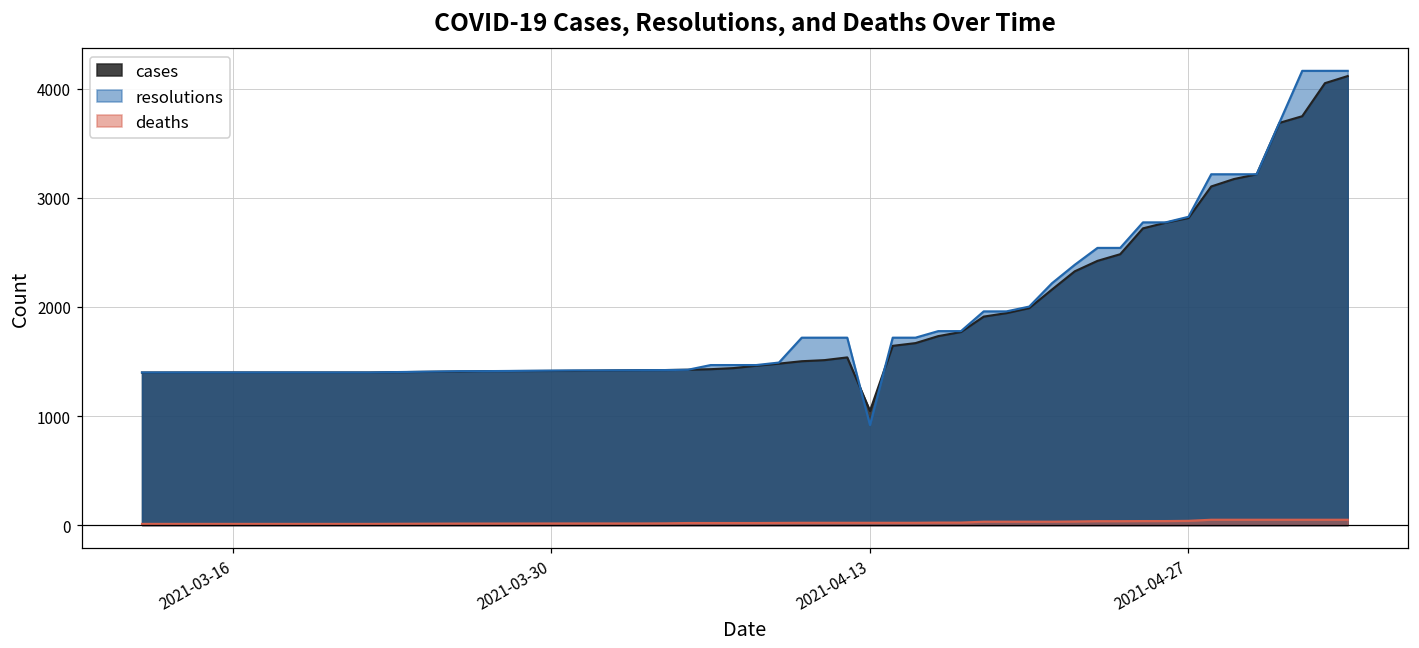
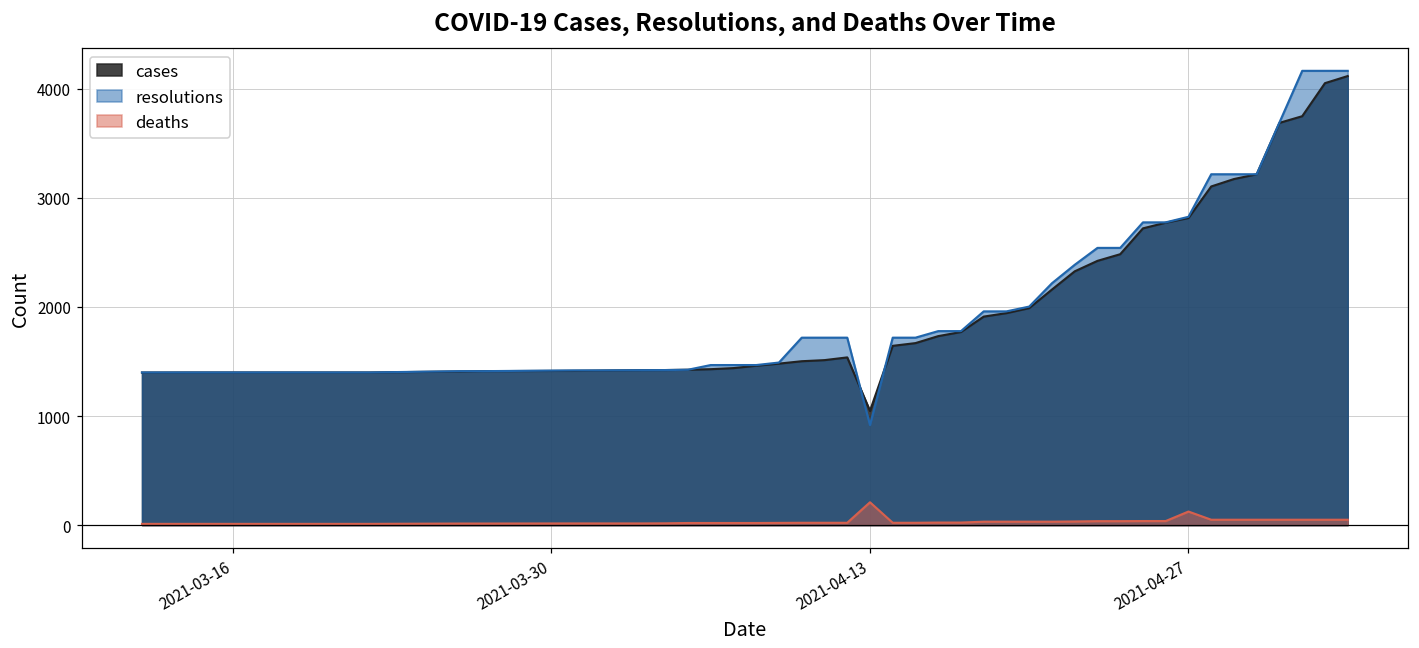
  {
    "cases": {
      "2021-04-13": 1000
    },
    "resolutions": {
      "2021-04-13": 900
    },
    "deaths": {
-     "2021-04-13": 0,
-     "2021-04-27": 0
+     "2021-04-13": 200,
+     "2021-04-27": 100
    }
  }
